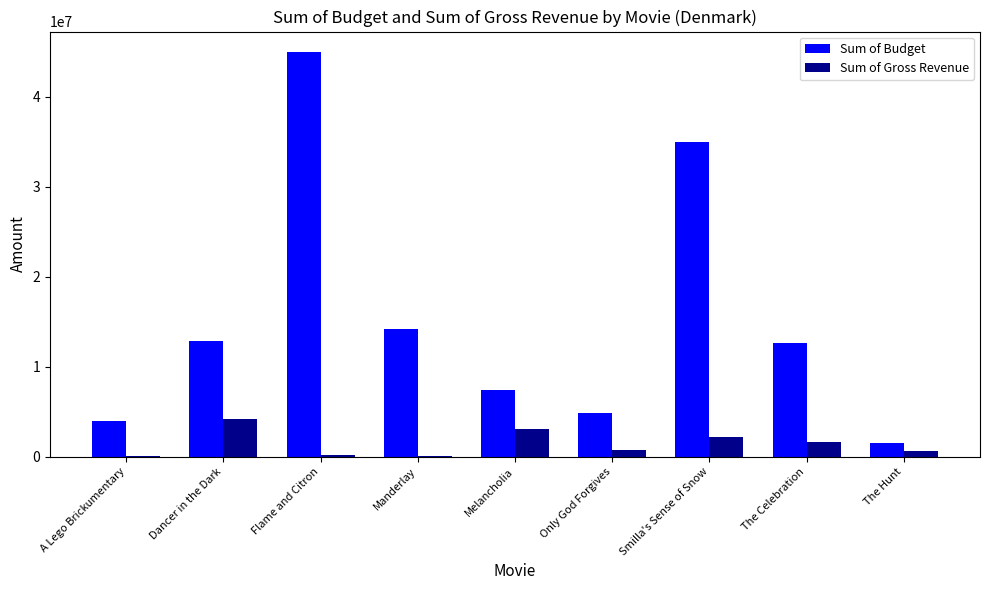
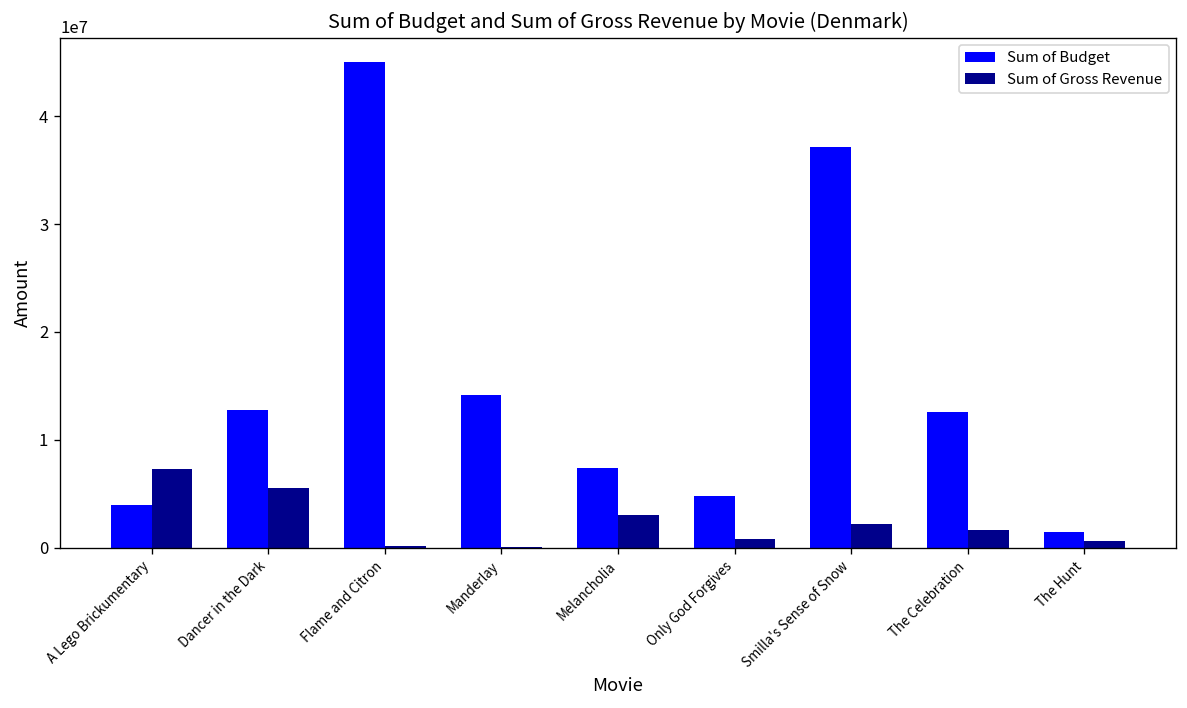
  {
    "Sum of Budget": {
      "A Lego Brickumentary": 4000000,
      "Dancer in the Dark": 13000000,
      "Flame and Citron": 45000000,
      "Manderlay": 14000000,
      "Melancholia": 7000000,
      "Only God Forgives": 5000000,
-     "Smilla's Sense of Snow": 35000000,
+     "Smilla's Sense of Snow": 37000000,
      "The Celebration": 13000000,
      "The Hunt": 1000000
    },
    "Sum of Gross Revenue": {
-     "A Lego Brickumentary": 0,
-     "Dancer in the Dark": 4000000,
+     "A Lego Brickumentary": 7000000,
+     "Dancer in the Dark": 6000000,
      "Melancholia": 3000000,
      "Only God Forgives": 1000000,
      "Smilla's Sense of Snow": 2000000,
      "The Celebration": 2000000,
      "The Hunt": 1000000
    }
  }
